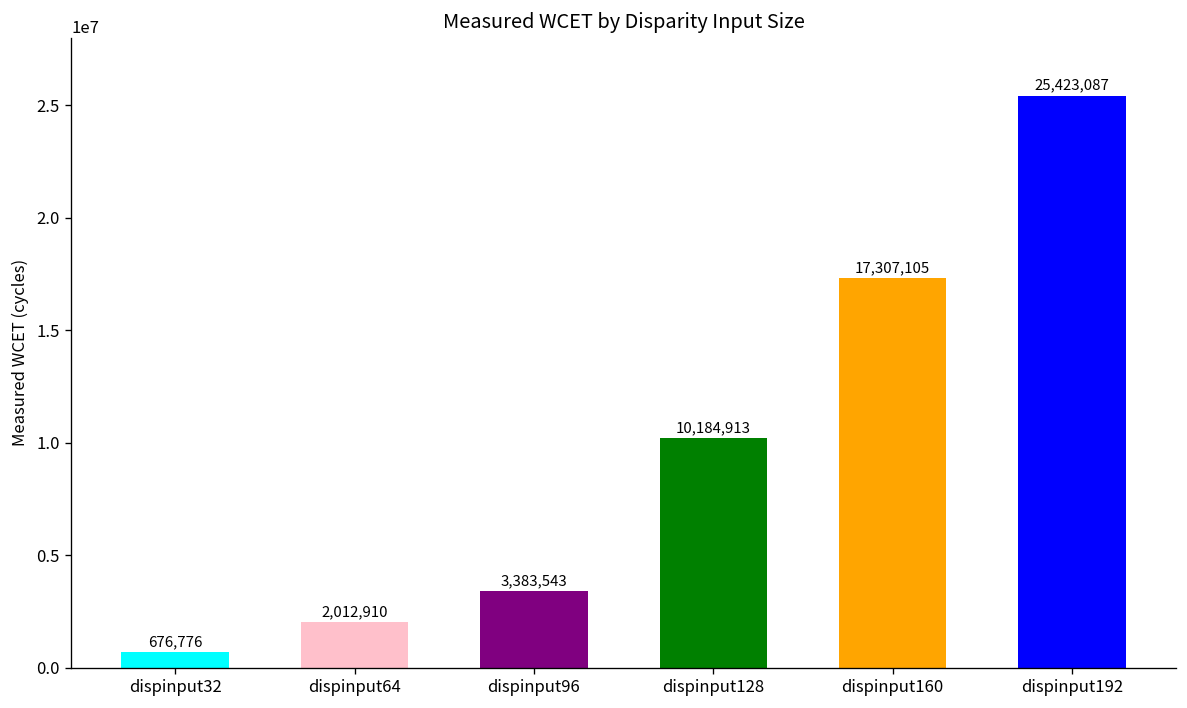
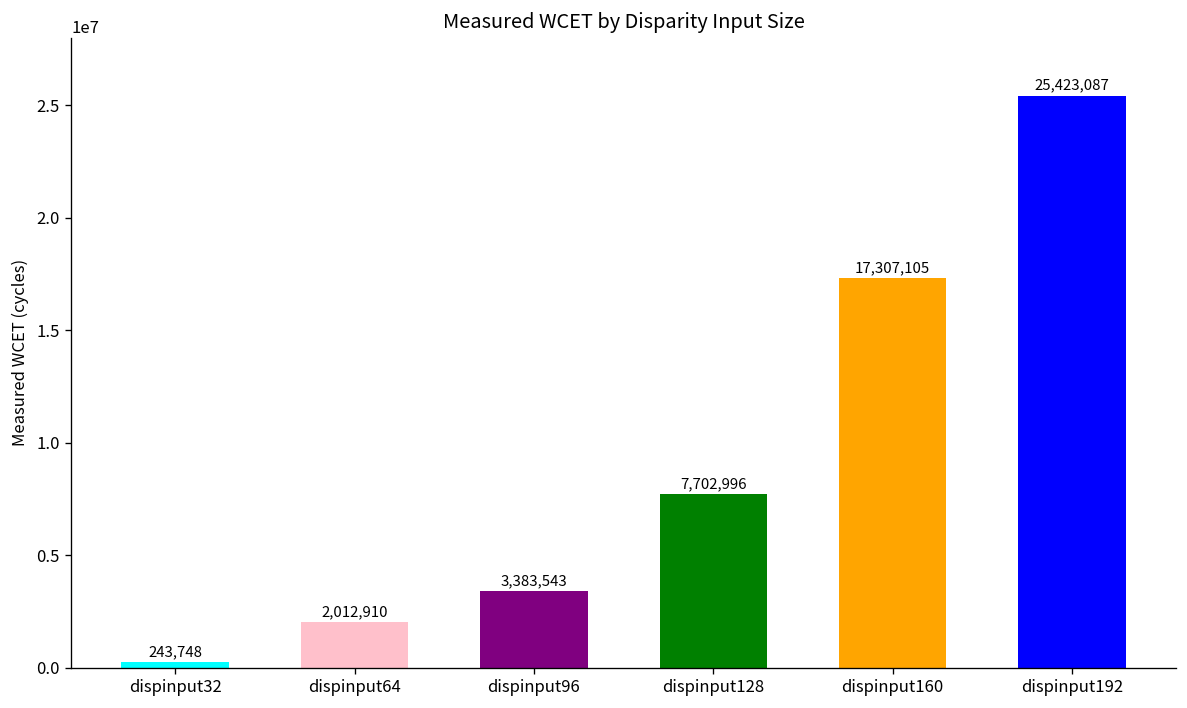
  {
-   "dispinput32": "676,776",
+   "dispinput32": "243,748",
    "dispinput64": "2,012,910",
    "dispinput96": "3,383,543",
-   "dispinput128": "10,184,913",
+   "dispinput128": "7,702,996",
    "dispinput160": "17,307,105",
    "dispinput192": "25,423,087"
  }
